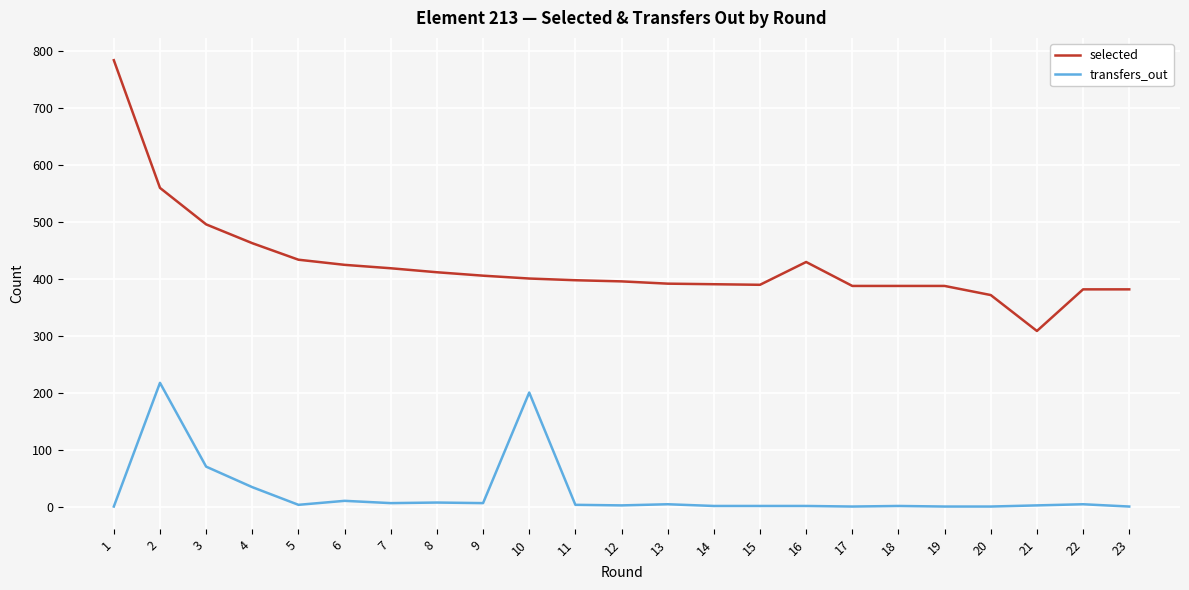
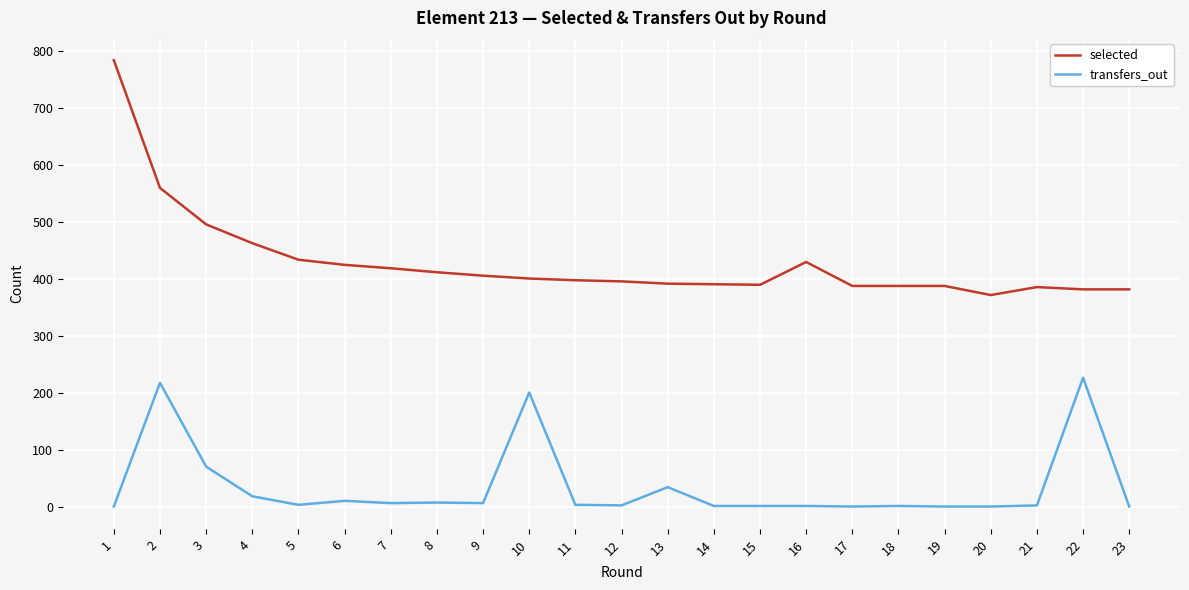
  {
    "selected": {
      "1": 780,
      "2": 560,
      "3": 500,
      "4": 460,
      "5": 430,
      "6": 420,
      "7": 420,
      "8": 410,
      "9": 410,
      "10": 400,
      "11": 400,
      "12": 400,
      "13": 390,
      "14": 390,
      "15": 390,
      "16": 430,
      "17": 390,
      "18": 390,
      "19": 390,
      "20": 370,
-     "21": 310,
+     "21": 390,
      "22": 380,
      "23": 380
    },
    "transfers_out": {
      "1": 0,
      "2": 220,
      "3": 70,
-     "4": 30,
+     "4": 20,
      "5": 0,
      "6": 10,
      "7": 10,
      "8": 10,
      "9": 10,
      "10": 200,
      "11": 0,
      "12": 0,
-     "13": 0,
+     "13": 30,
      "14": 0,
      "15": 0,
      "16": 0,
      "17": 0,
      "18": 0,
      "19": 0,
      "20": 0,
      "21": 0,
-     "22": 0,
+     "22": 230,
      "23": 0
    }
  }
